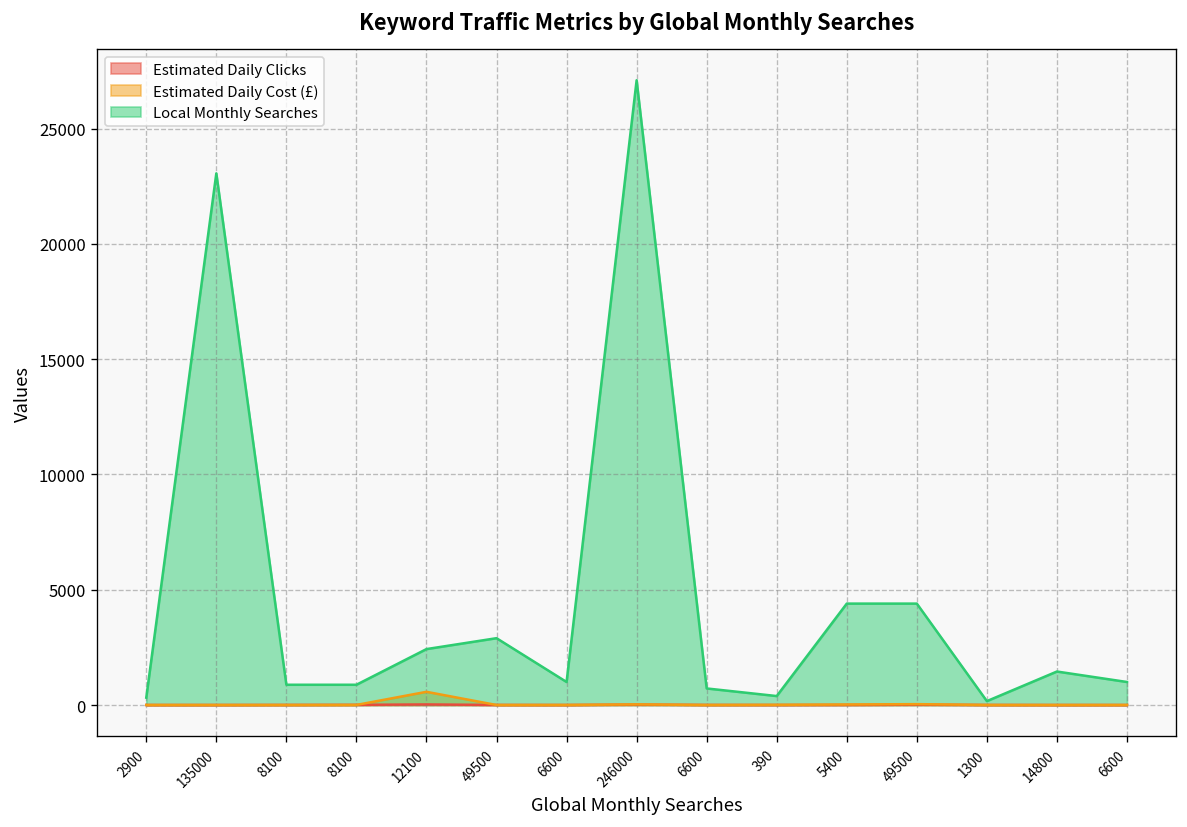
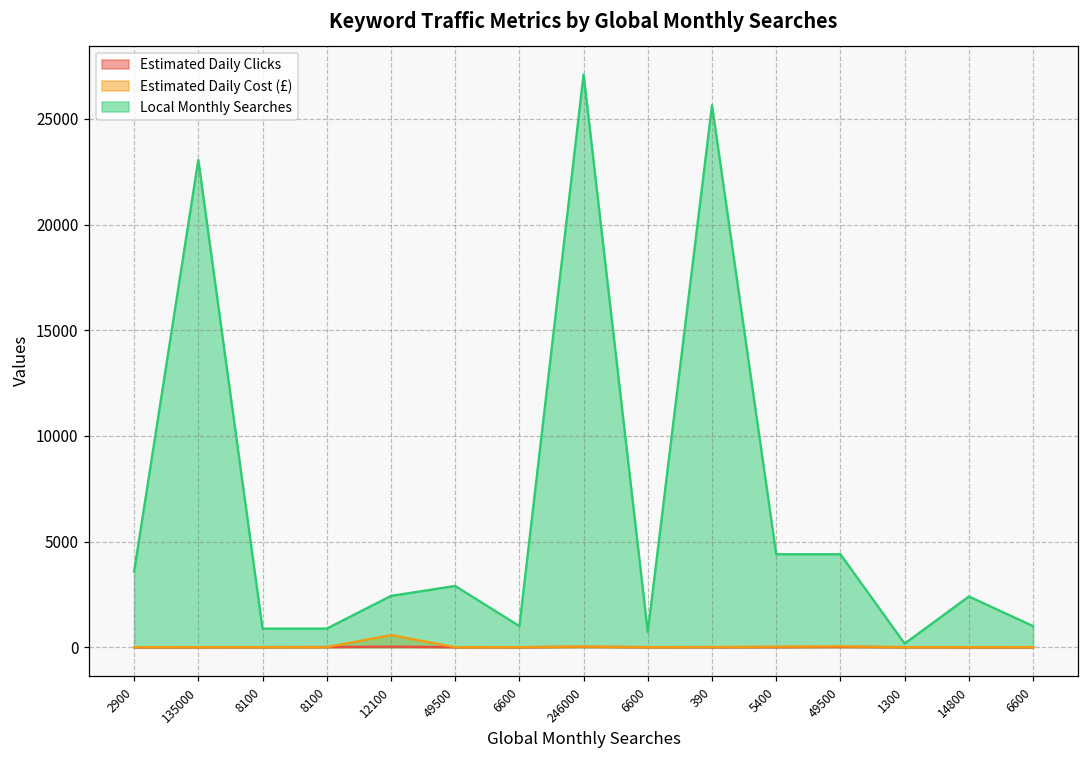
  {
    "Estimated Daily Clicks": {
      "12100": 0
    },
    "Estimated Daily Cost (£)": {
      "12100": 600
    },
    "Local Monthly Searches": {
-     "2900": 300,
+     "2900": 3600,
      "135000": 23100,
      "12100": 2400,
      "246000": 27100,
-     "390": 400,
+     "390": 25600,
      "5400": 4400,
      "1300": 200,
-     "14800": 1500
+     "14800": 2400
    }
  }
